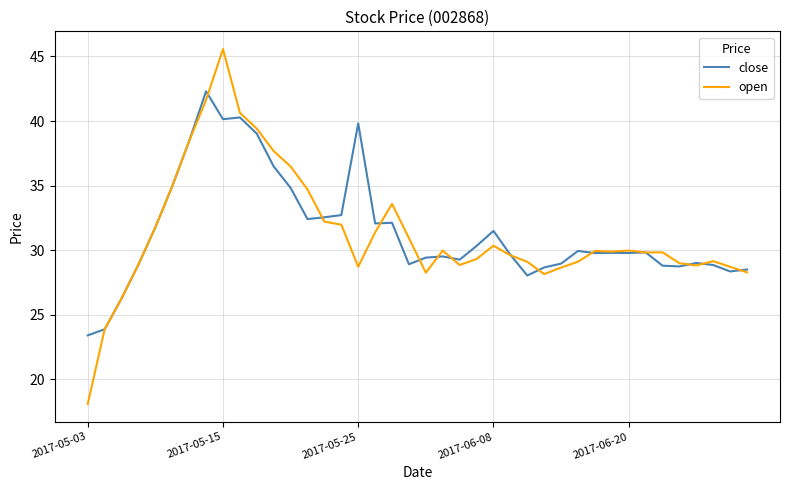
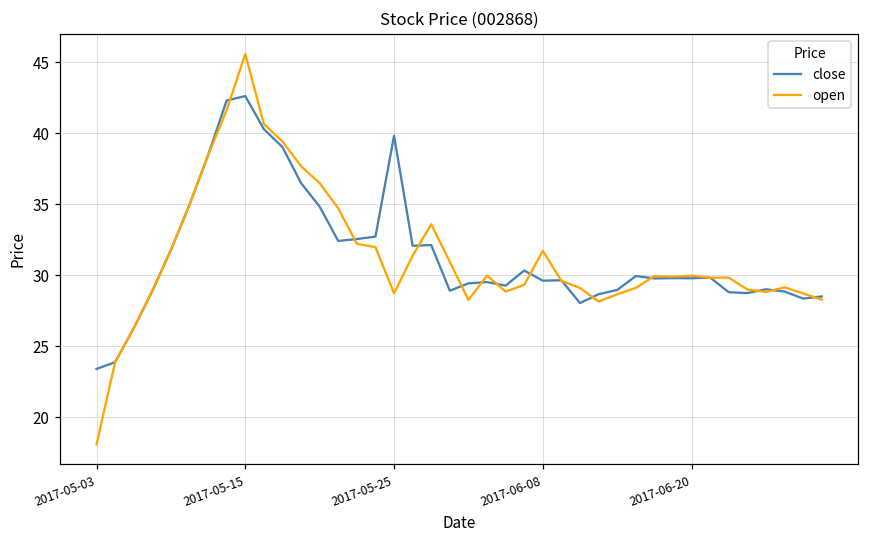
  {
    "close": {
      "2017-05-03": 23.4,
-     "2017-05-15": 40.1,
+     "2017-05-15": 42.6,
      "2017-05-25": 39.8,
-     "2017-06-08": 31.5
+     "2017-06-08": 29.6
    },
    "open": {
      "2017-05-03": 18.1,
      "2017-05-15": 45.6,
      "2017-05-25": 28.7,
-     "2017-06-08": 30.3
+     "2017-06-08": 31.7
    }
  }
